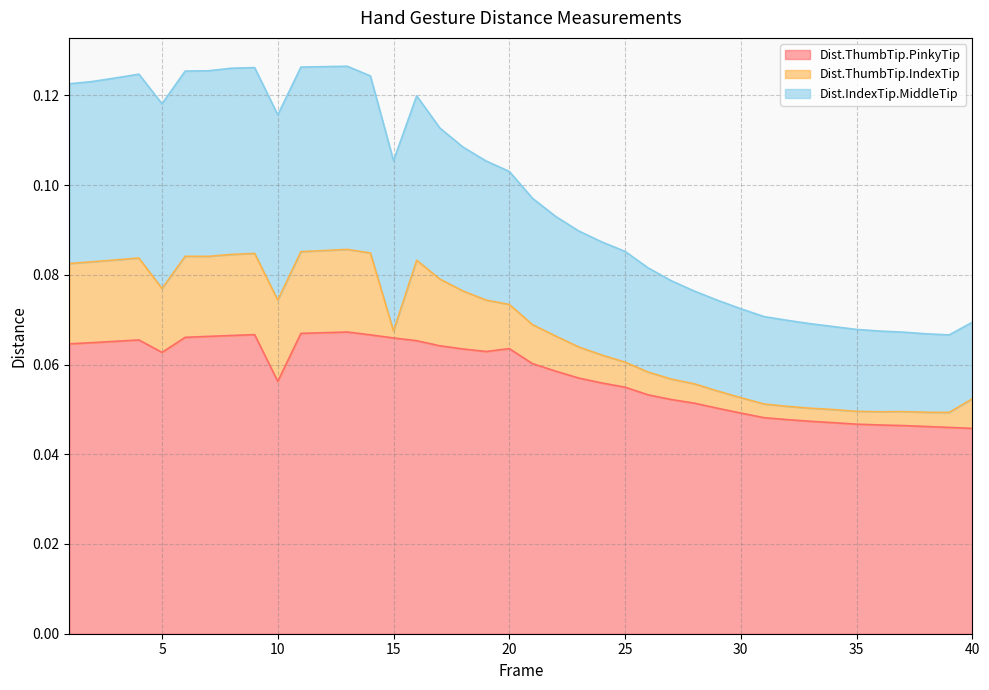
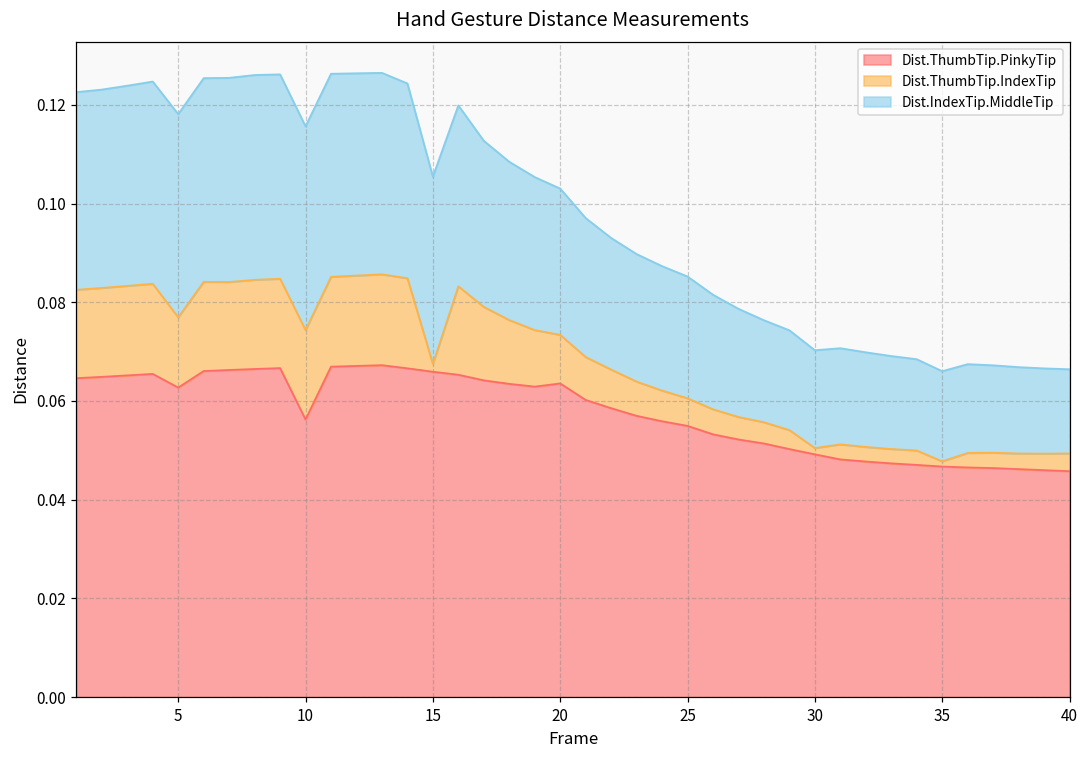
  {
    "Dist.ThumbTip.PinkyTip": {
      "5": 0.063,
      "10": 0.056,
      "15": 0.066,
      "20": 0.064,
      "25": 0.055,
      "30": 0.049,
      "35": 0.047,
      "40": 0.046
    },
    "Dist.ThumbTip.IndexTip": {
      "5": 0.014,
      "10": 0.018,
      "15": 0.002,
      "20": 0.010,
      "25": 0.006,
-     "30": 0.003,
-     "35": 0.003,
-     "40": 0.007
+     "30": 0.001,
+     "35": 0.001,
+     "40": 0.004
    },
    "Dist.IndexTip.MiddleTip": {
      "5": 0.041,
      "10": 0.041,
      "15": 0.038,
      "20": 0.030,
      "25": 0.025,
      "30": 0.020,
      "35": 0.018,
      "40": 0.017
    }
  }
